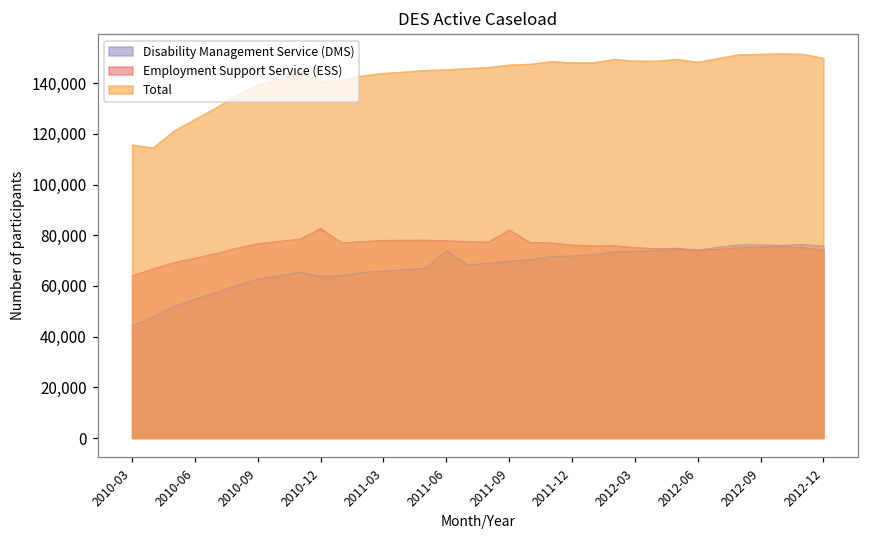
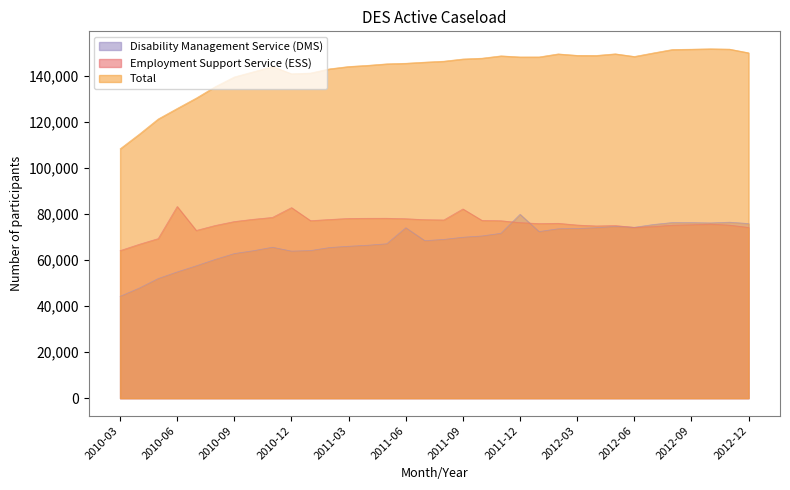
  {
    "Disability Management Service (DMS)": {
      "2010-03": "44,000",
      "2010-06": "55,000",
      "2010-09": "63,000",
      "2010-12": "64,000",
      "2011-03": "66,000",
      "2011-06": "74,000",
      "2011-09": "70,000",
-     "2011-12": "72,000",
+     "2011-12": "80,000",
      "2012-03": "74,000",
      "2012-12": "76,000"
    },
    "Employment Support Service (ESS)": {
      "2010-03": "64,000",
-     "2010-06": "71,000",
+     "2010-06": "83,000",
      "2010-09": "77,000",
      "2010-12": "83,000",
      "2011-03": "78,000",
      "2011-06": "78,000",
      "2011-09": "82,000",
      "2011-12": "76,000",
      "2012-03": "75,000",
      "2012-12": "74,000"
    },
    "Total": {
-     "2010-03": "116,000",
+     "2010-03": "108,000",
      "2010-06": "126,000",
      "2011-03": "144,000",
      "2011-06": "145,000",
      "2011-09": "147,000",
      "2011-12": "148,000",
      "2012-03": "149,000",
      "2012-06": "148,000",
      "2012-09": "151,000",
      "2012-12": "150,000"
    }
  }
